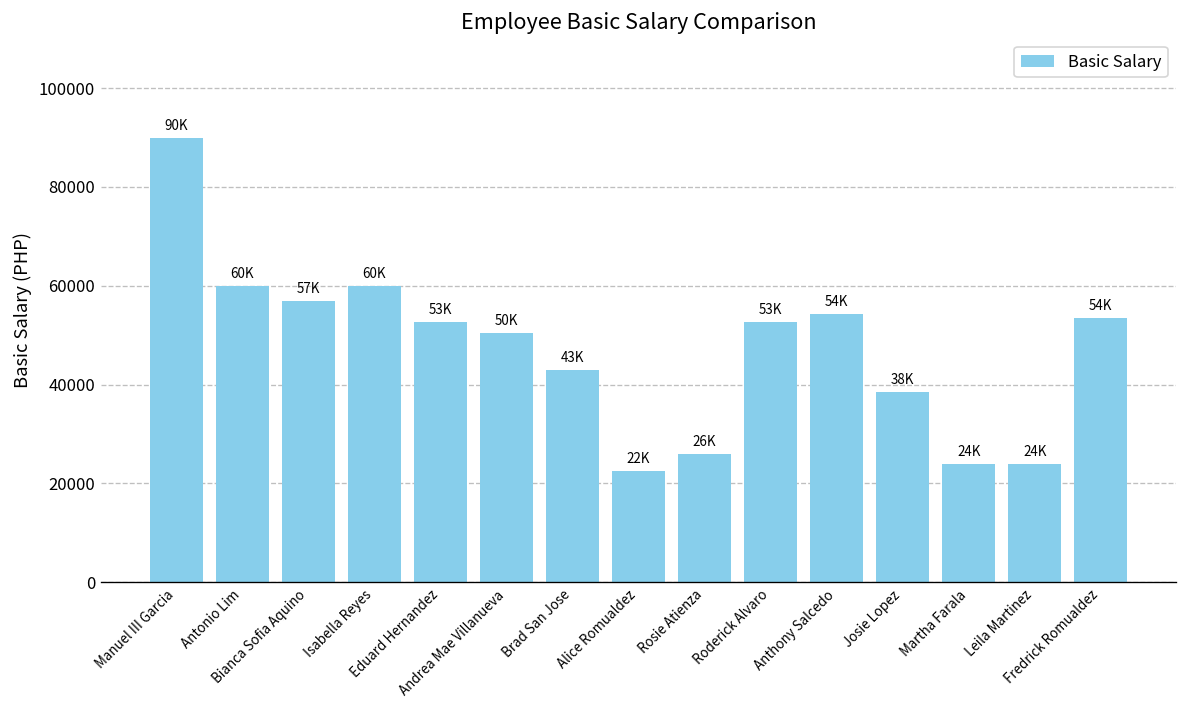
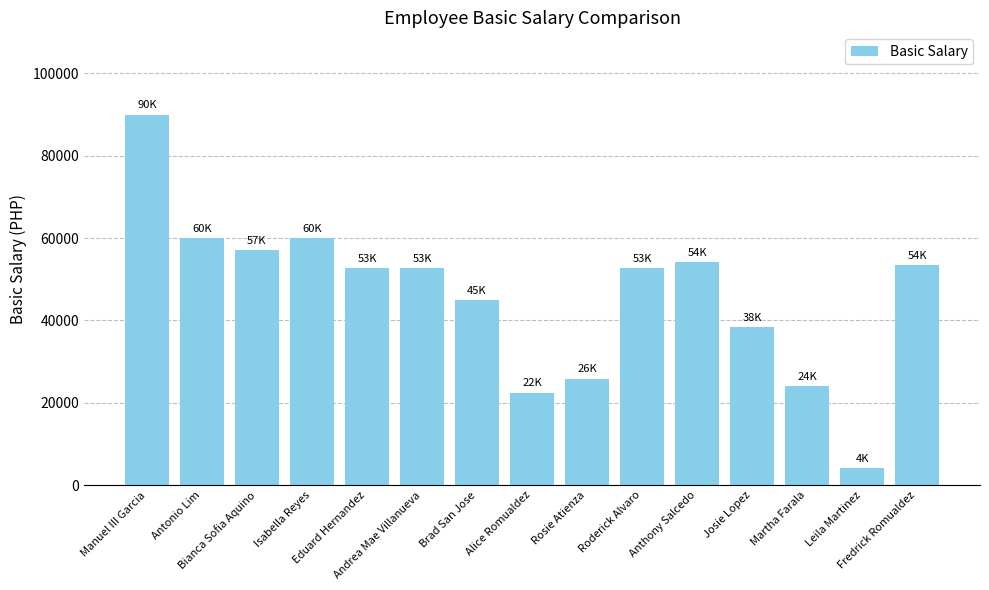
  {
    "Manuel III Garcia": "90K",
    "Antonio Lim": "60K",
    "Bianca Sofia Aquino": "57K",
    "Isabella Reyes": "60K",
    "Eduard Hernandez": "53K",
-   "Andrea Mae Villanueva": "50K",
-   "Brad San Jose": "43K",
+   "Andrea Mae Villanueva": "53K",
+   "Brad San Jose": "45K",
    "Alice Romualdez": "22K",
    "Rosie Atienza": "26K",
    "Roderick Alvaro": "53K",
    "Anthony Salcedo": "54K",
    "Josie Lopez": "38K",
    "Martha Farala": "24K",
-   "Leila Martinez": "24K",
+   "Leila Martinez": "4K",
    "Fredrick Romualdez": "54K"
  }
